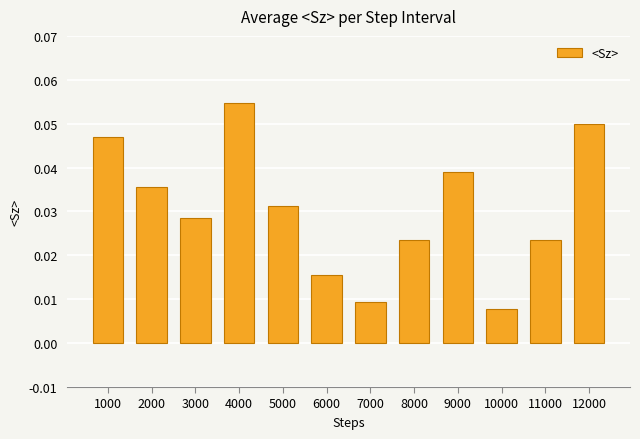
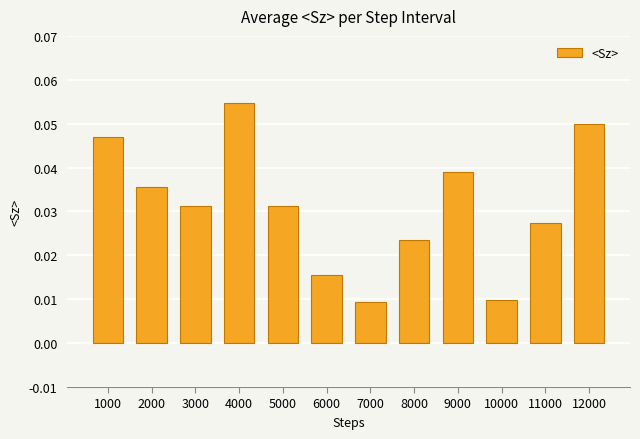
  {
    "1000": 0.047,
    "2000": 0.035,
-   "3000": 0.029,
+   "3000": 0.031,
    "4000": 0.055,
    "5000": 0.031,
    "6000": 0.016,
    "7000": 0.009,
    "8000": 0.023,
    "9000": 0.039,
-   "10000": 0.008,
-   "11000": 0.023,
+   "10000": 0.010,
+   "11000": 0.027,
    "12000": 0.050
  }
